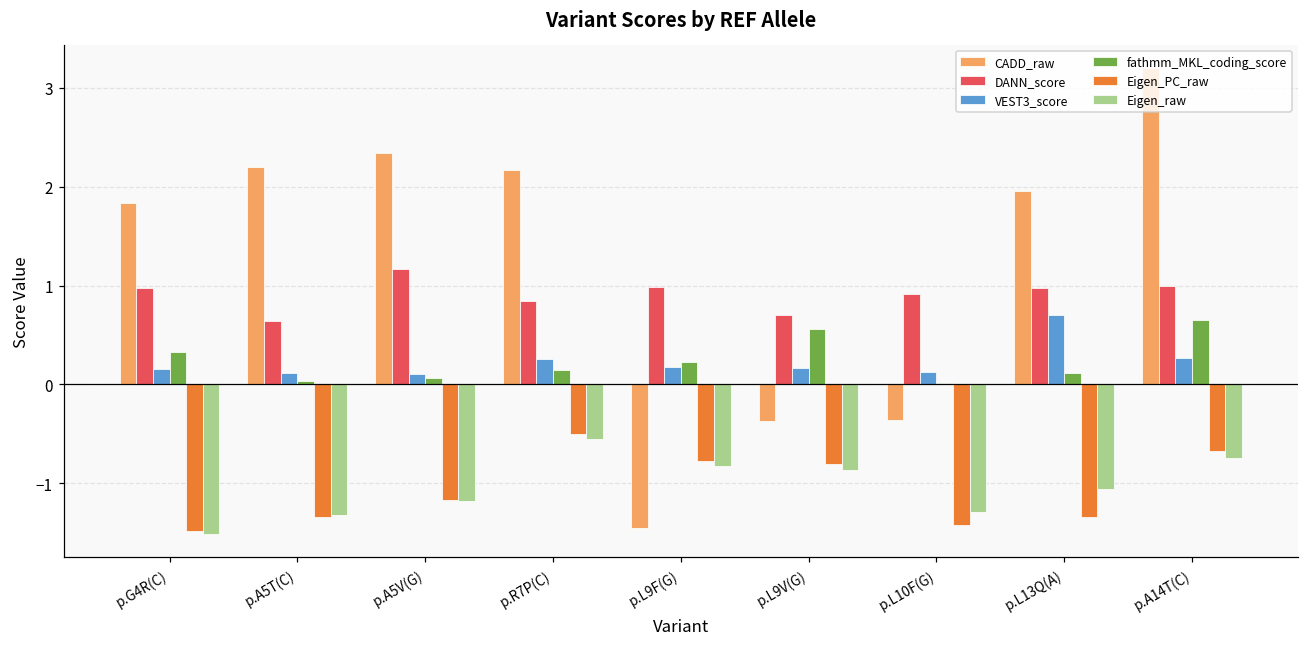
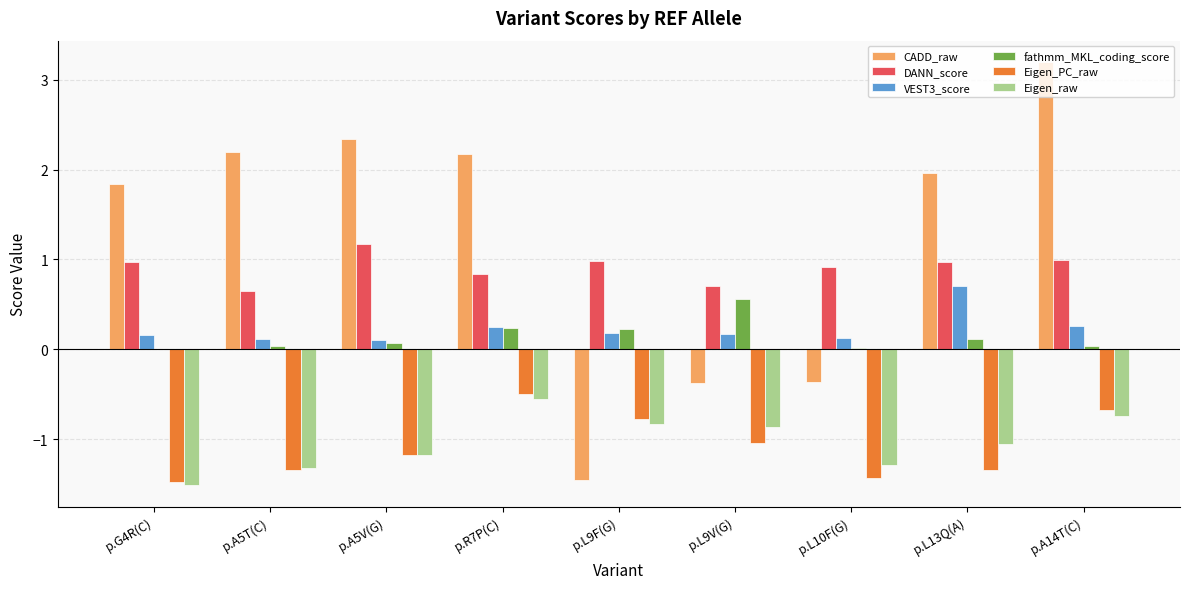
  {
    "CADD_raw": {
      "p.G4R(C)": 1.8,
      "p.A5T(C)": 2.2,
      "p.A5V(G)": 2.3,
      "p.R7P(C)": 2.2,
      "p.L9F(G)": -1.5,
      "p.L9V(G)": -0.4,
      "p.L10F(G)": -0.4,
      "p.L13Q(A)": 2.0
    },
    "DANN_score": {
      "p.G4R(C)": 1.0,
      "p.A5T(C)": 0.6,
      "p.A5V(G)": 1.2,
      "p.R7P(C)": 0.8,
      "p.L9F(G)": 1.0,
      "p.L9V(G)": 0.7,
      "p.L10F(G)": 0.9,
      "p.L13Q(A)": 1.0,
      "p.A14T(C)": 1.0
    },
    "VEST3_score": {
      "p.G4R(C)": 0.2,
      "p.A5T(C)": 0.1,
      "p.A5V(G)": 0.1,
      "p.R7P(C)": 0.3,
      "p.L9F(G)": 0.2,
      "p.L9V(G)": 0.2,
      "p.L10F(G)": 0.1,
      "p.L13Q(A)": 0.7,
      "p.A14T(C)": 0.3
    },
    "fathmm_MKL_coding_score": {
-     "p.G4R(C)": 0.3,
+     "p.G4R(C)": 0.0,
      "p.A5T(C)": 0.0,
      "p.A5V(G)": 0.1,
-     "p.R7P(C)": 0.1,
+     "p.R7P(C)": 0.2,
      "p.L9F(G)": 0.2,
      "p.L9V(G)": 0.6,
      "p.L13Q(A)": 0.1,
-     "p.A14T(C)": 0.6
+     "p.A14T(C)": 0.0
    },
    "Eigen_PC_raw": {
      "p.G4R(C)": -1.5,
      "p.A5T(C)": -1.3,
      "p.A5V(G)": -1.2,
      "p.R7P(C)": -0.5,
      "p.L9F(G)": -0.8,
-     "p.L9V(G)": -0.8,
+     "p.L9V(G)": -1.0,
      "p.L10F(G)": -1.4,
      "p.L13Q(A)": -1.3,
      "p.A14T(C)": -0.7
    },
    "Eigen_raw": {
      "p.G4R(C)": -1.5,
      "p.A5T(C)": -1.3,
      "p.A5V(G)": -1.2,
      "p.R7P(C)": -0.6,
      "p.L9F(G)": -0.8,
      "p.L9V(G)": -0.9,
      "p.L10F(G)": -1.3,
      "p.L13Q(A)": -1.1,
      "p.A14T(C)": -0.7
    }
  }
